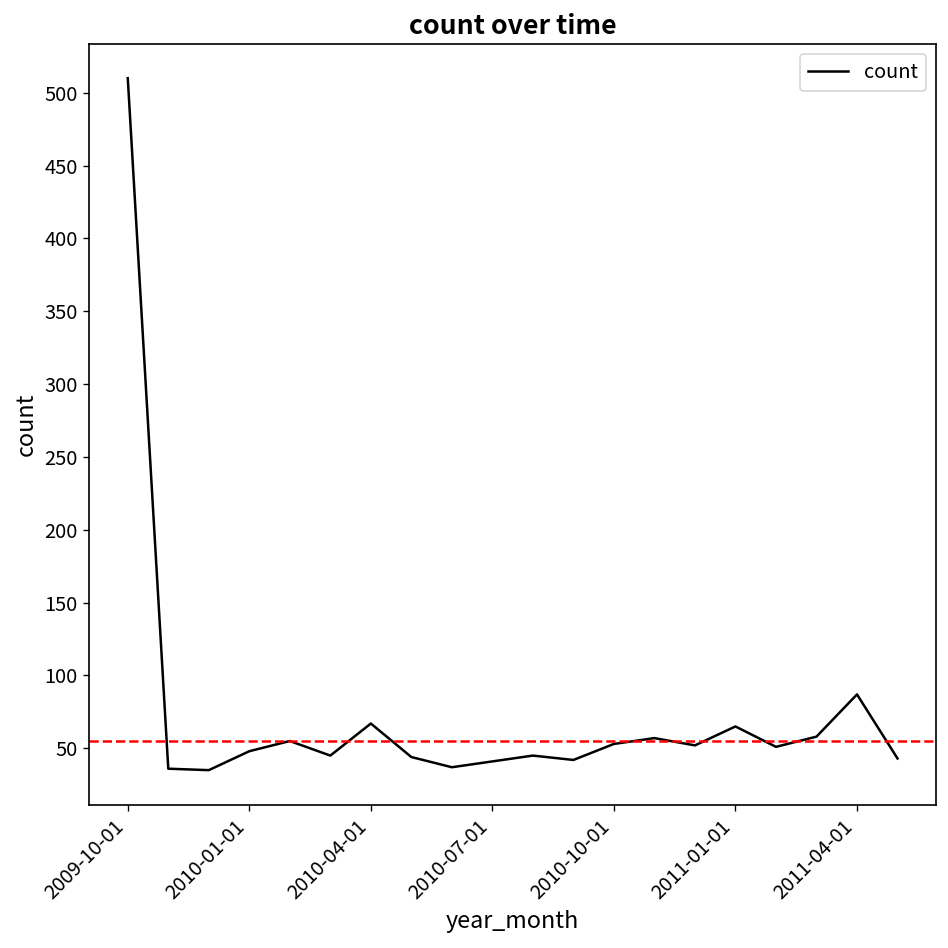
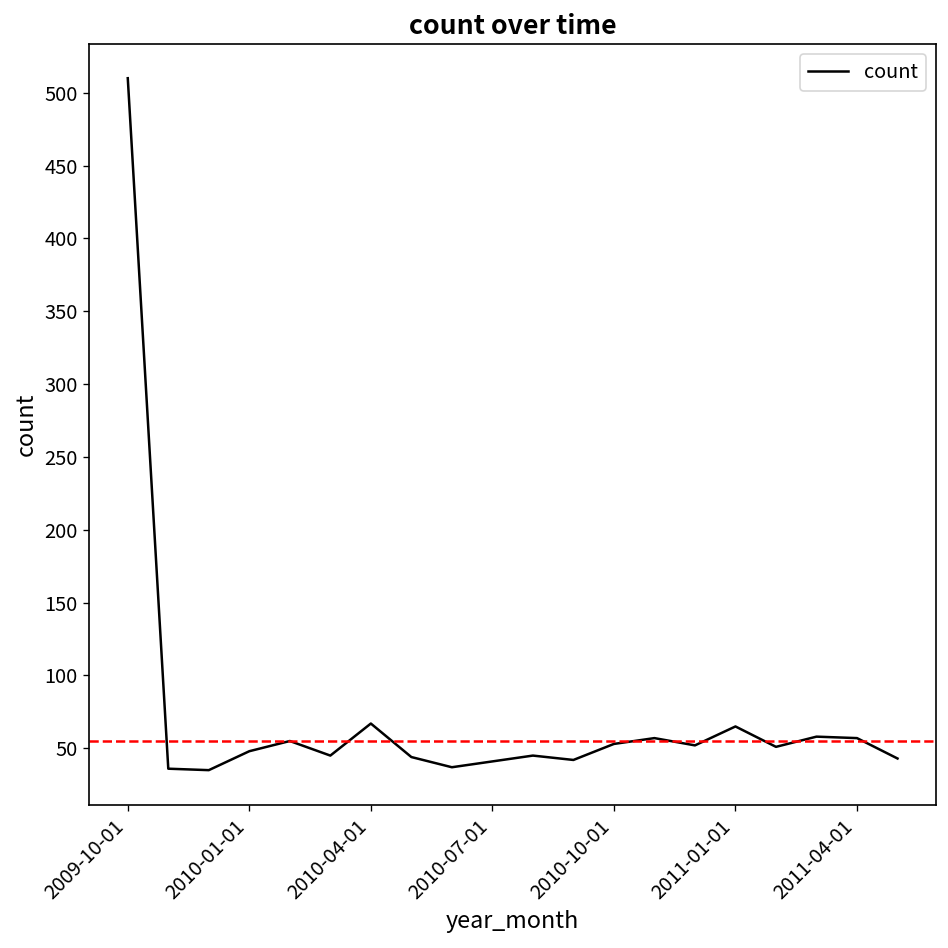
  {
    "2009-10-01": 510,
    "2010-01-01": 48,
    "2010-04-01": 67,
    "2010-07-01": 41,
    "2010-10-01": 53,
    "2011-01-01": 65,
-   "2011-04-01": 87
+   "2011-04-01": 57
  }
